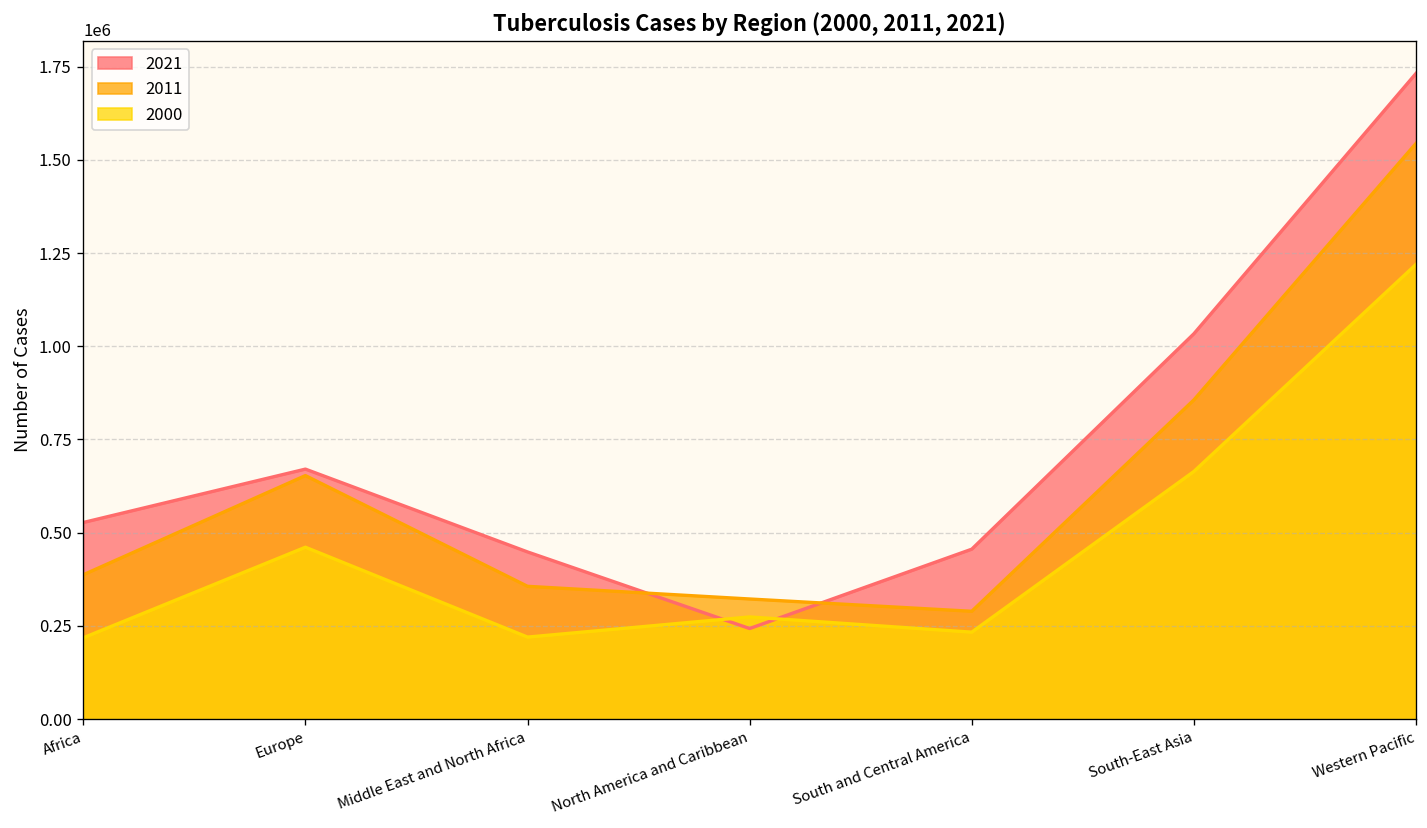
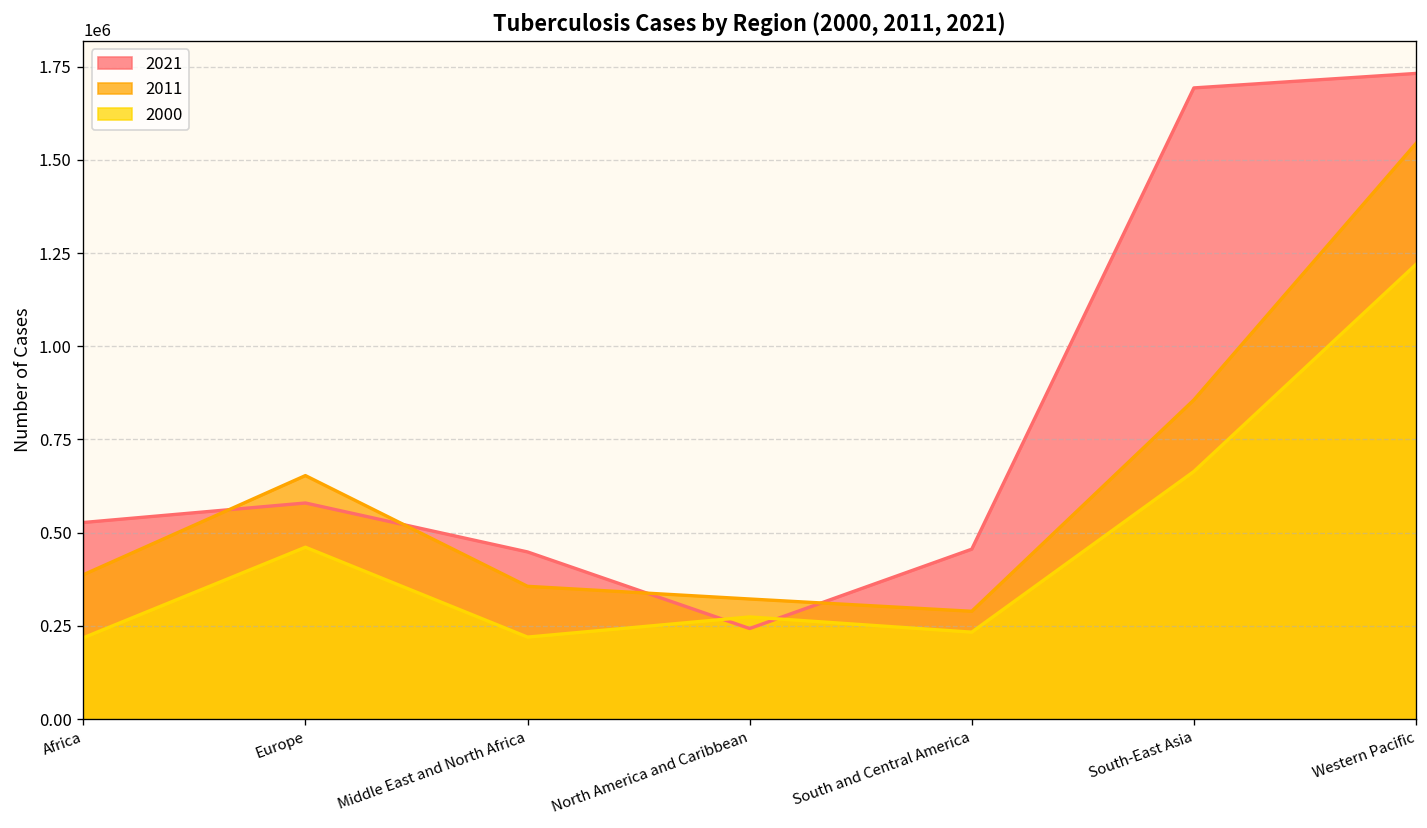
  {
    "2021": {
      "Africa": 530000,
-     "Europe": 670000,
+     "Europe": 580000,
      "Middle East and North Africa": 450000,
      "North America and Caribbean": 240000,
      "South and Central America": 460000,
-     "South-East Asia": 1030000,
+     "South-East Asia": 1690000,
      "Western Pacific": 1730000
    }
  }
